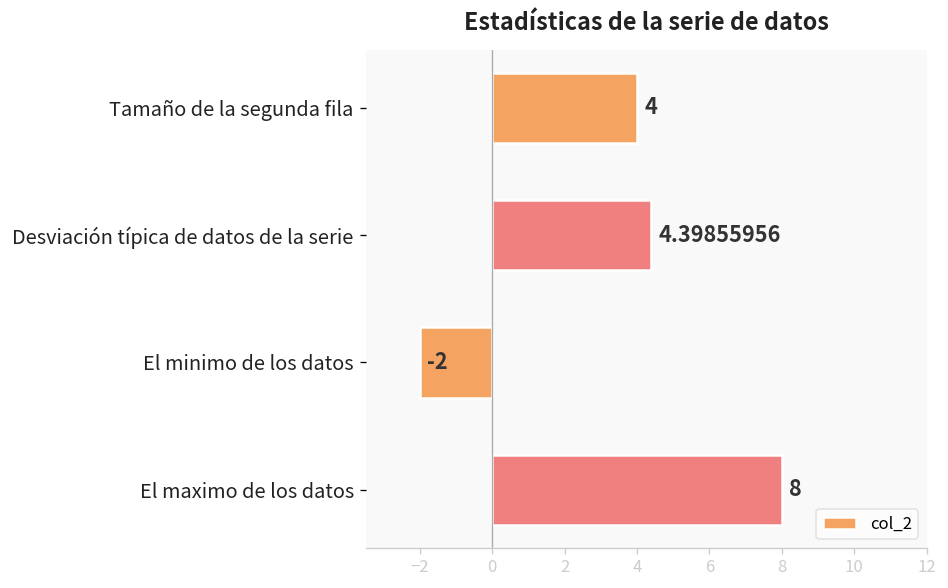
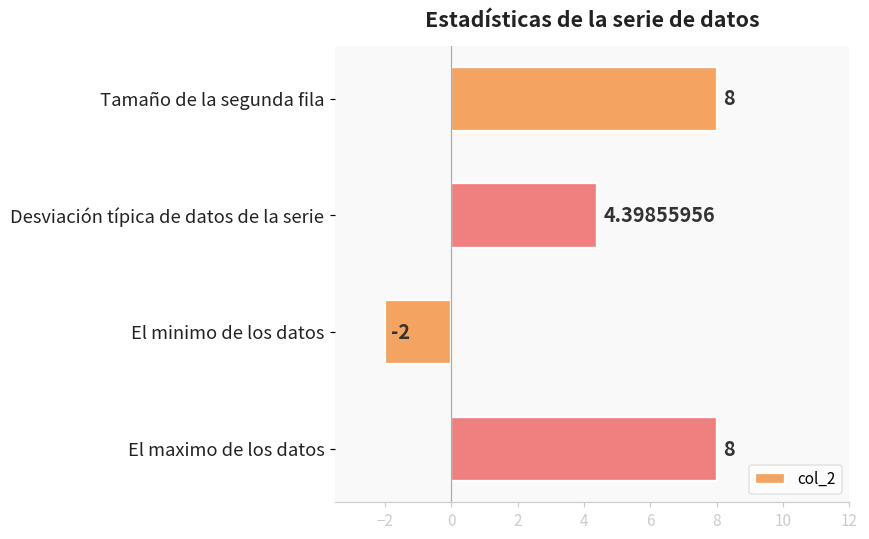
  {
-   "Tamaño de la segunda fila": 4,
+   "Tamaño de la segunda fila": 8,
    "Desviación típica de datos de la serie": 4.39855956,
    "El minimo de los datos": -2,
    "El maximo de los datos": 8
  }
